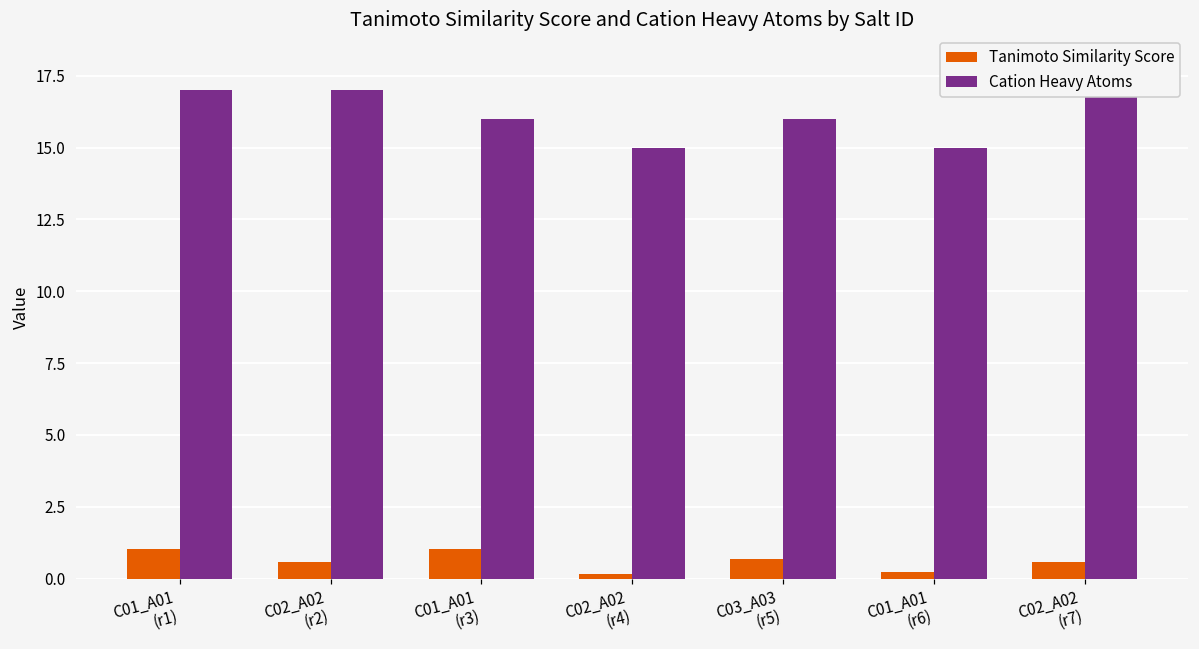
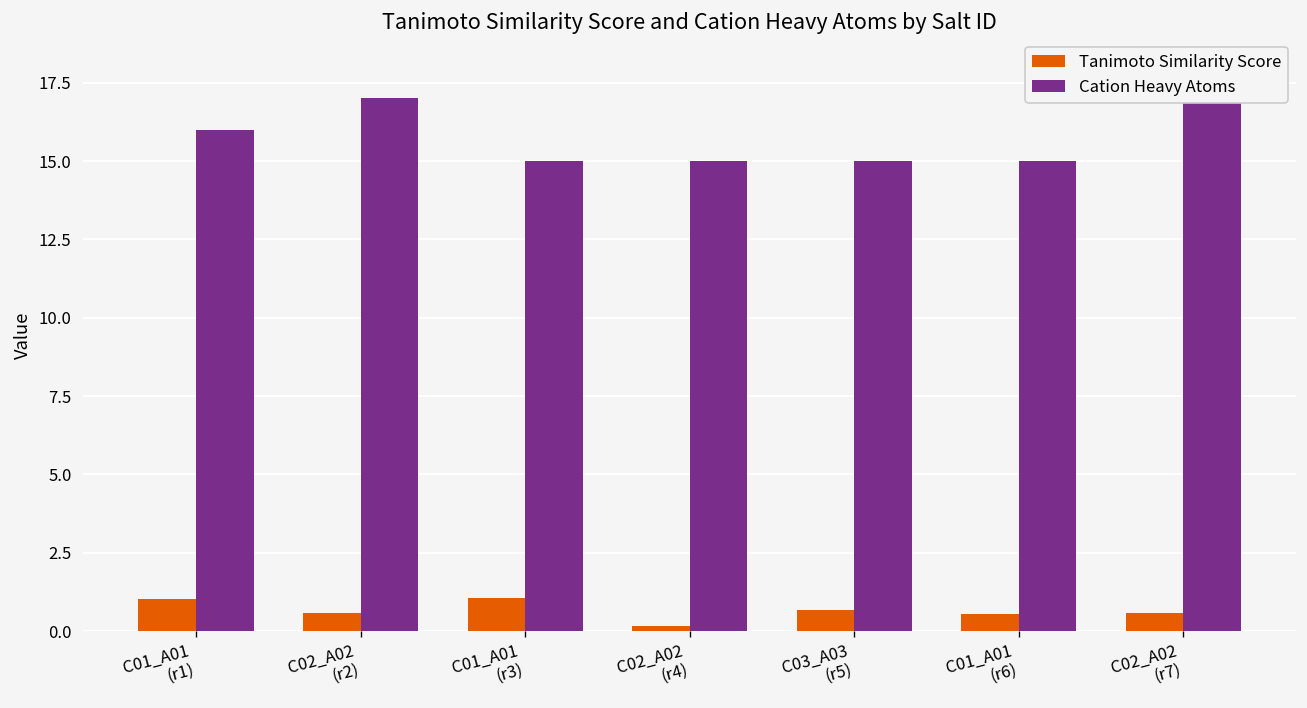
  {
    "Tanimoto Similarity Score": {
      "C01_A01 (r1)": 1.0,
      "C02_A02 (r2)": 0.6,
      "C01_A01 (r3)": 1.0,
      "C02_A02 (r4)": 0.2,
      "C03_A03 (r5)": 0.7,
-     "C01_A01 (r6)": 0.2,
+     "C01_A01 (r6)": 0.6,
      "C02_A02 (r7)": 0.6
    },
    "Cation Heavy Atoms": {
-     "C01_A01 (r1)": 17,
+     "C01_A01 (r1)": 16,
      "C02_A02 (r2)": 17,
-     "C01_A01 (r3)": 16,
+     "C01_A01 (r3)": 15,
      "C02_A02 (r4)": 15,
-     "C03_A03 (r5)": 16,
+     "C03_A03 (r5)": 15,
      "C01_A01 (r6)": 15
    }
  }
